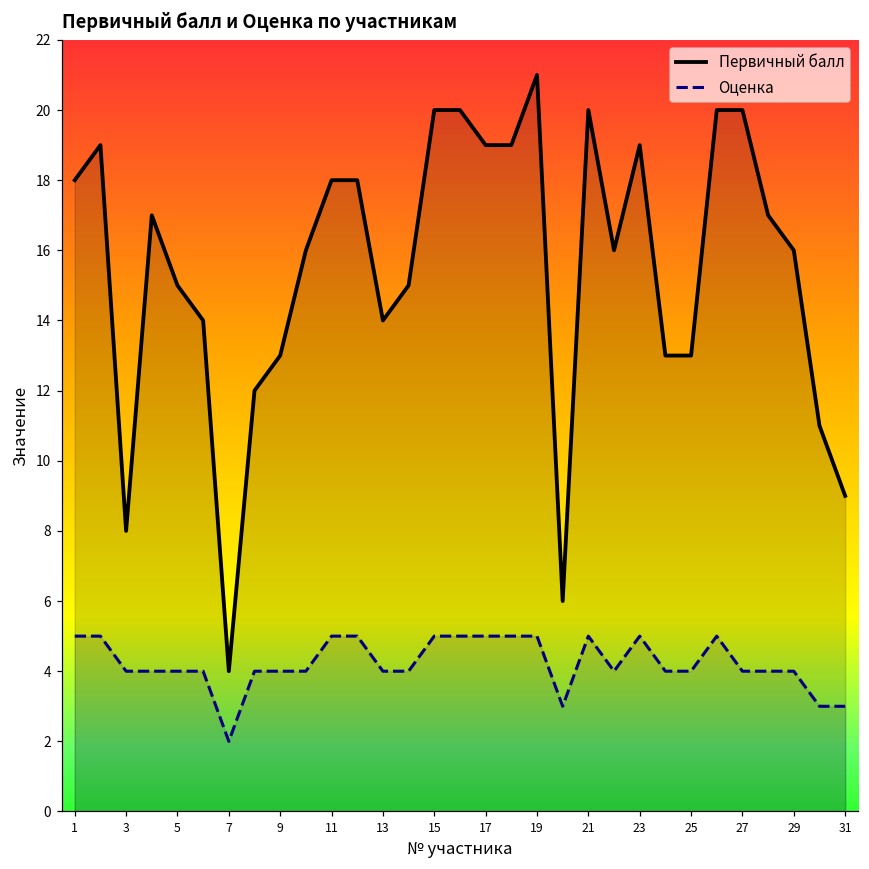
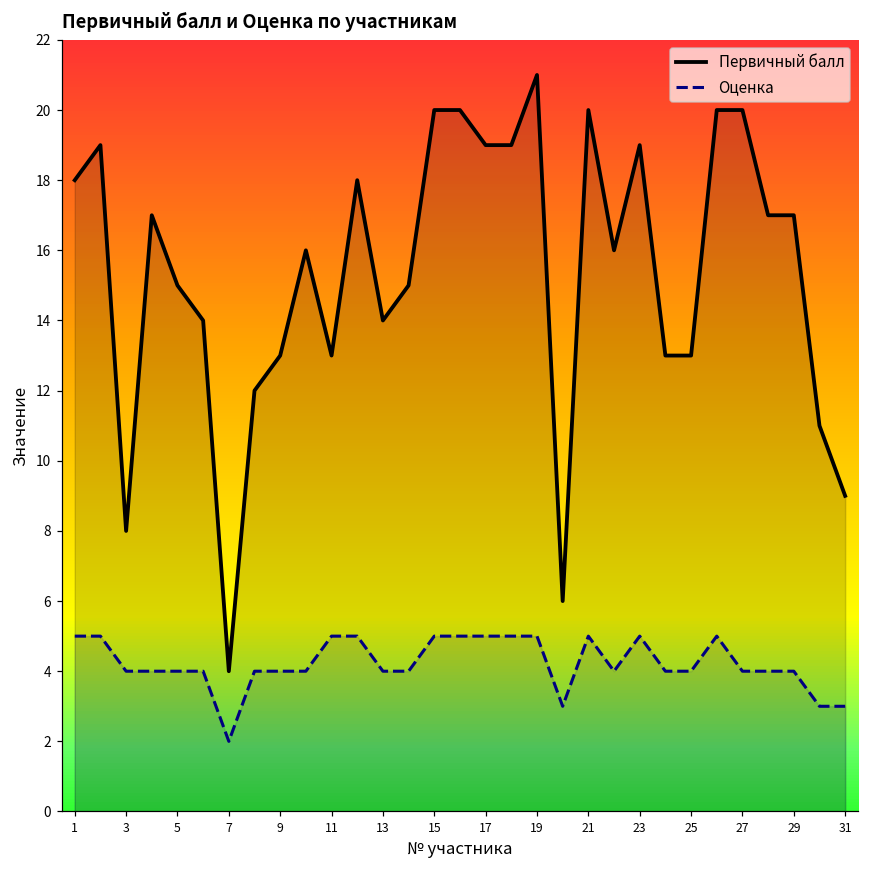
  {
    "Первичный балл": {
      "1": 18,
      "3": 8,
      "5": 15,
      "7": 4,
      "9": 13,
-     "11": 18,
+     "11": 13,
      "13": 14,
      "15": 20,
      "17": 19,
      "19": 21,
      "21": 20,
      "23": 19,
      "25": 13,
      "27": 20,
-     "29": 16,
+     "29": 17,
      "31": 9
    },
    "Оценка": {
      "1": 5,
      "3": 4,
      "5": 4,
      "7": 2,
      "9": 4,
      "11": 5,
      "13": 4,
      "15": 5,
      "17": 5,
      "19": 5,
      "21": 5,
      "23": 5,
      "25": 4,
      "27": 4,
      "29": 4,
      "31": 3
    }
  }
